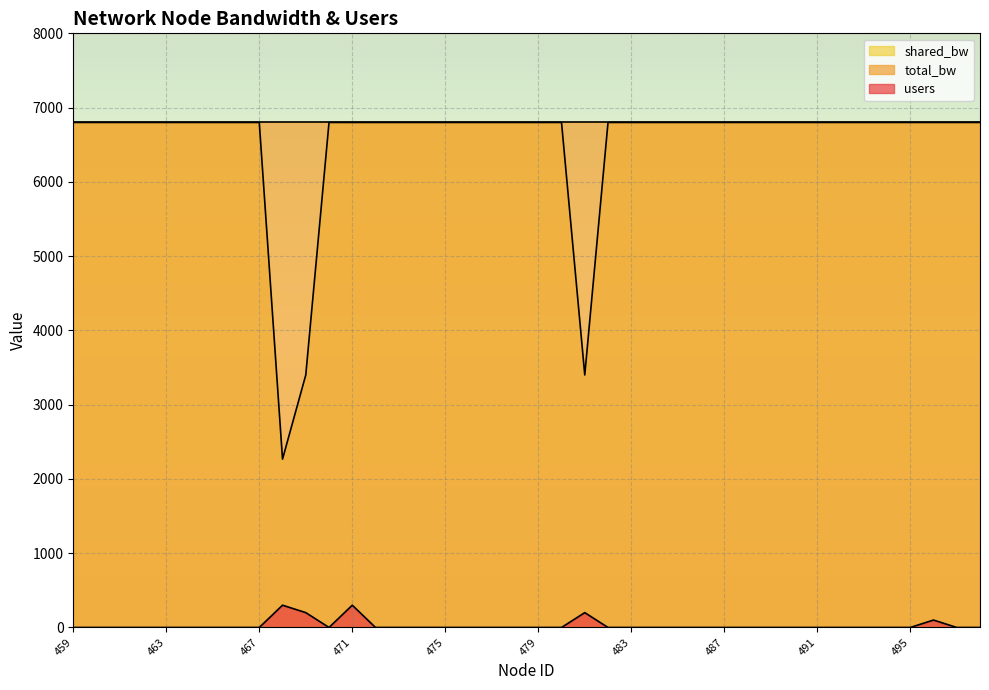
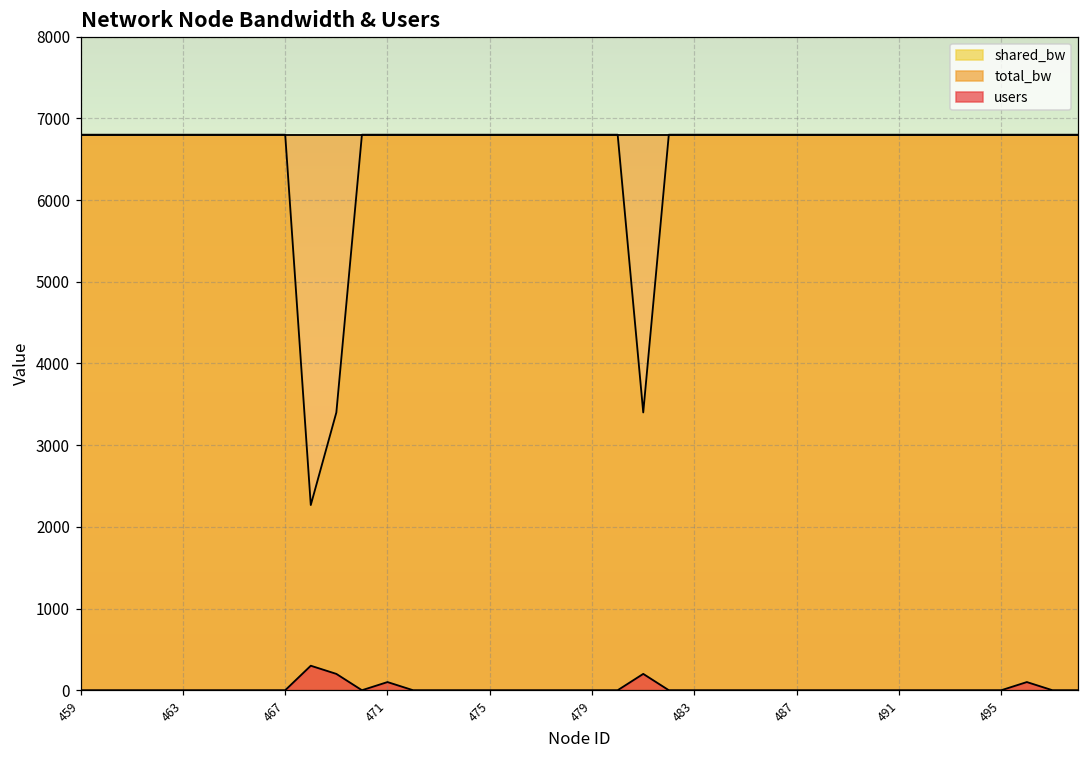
  {
    "users": {
      "459": 0,
      "463": 0,
      "467": 0,
-     "471": 300,
+     "471": 100,
      "475": 0,
      "479": 0,
      "483": 0,
      "487": 0,
      "491": 0,
      "495": 0
    }
  }
